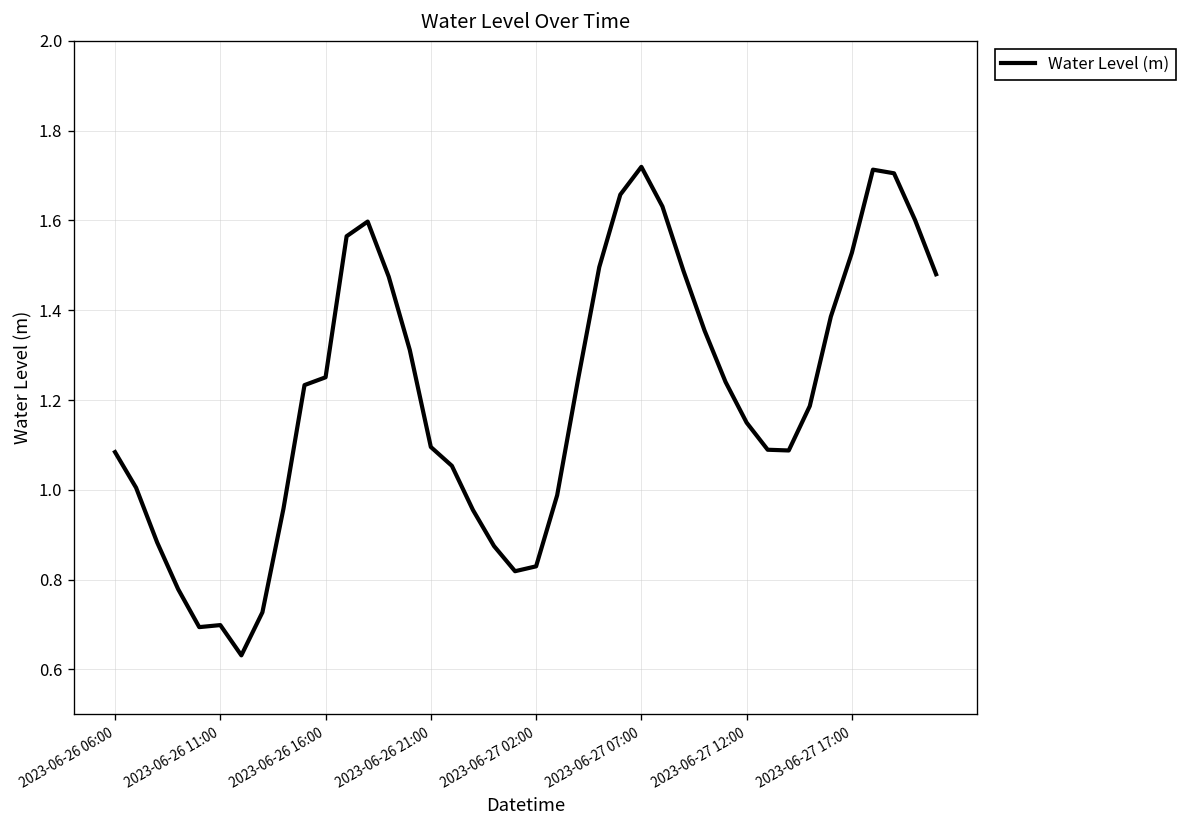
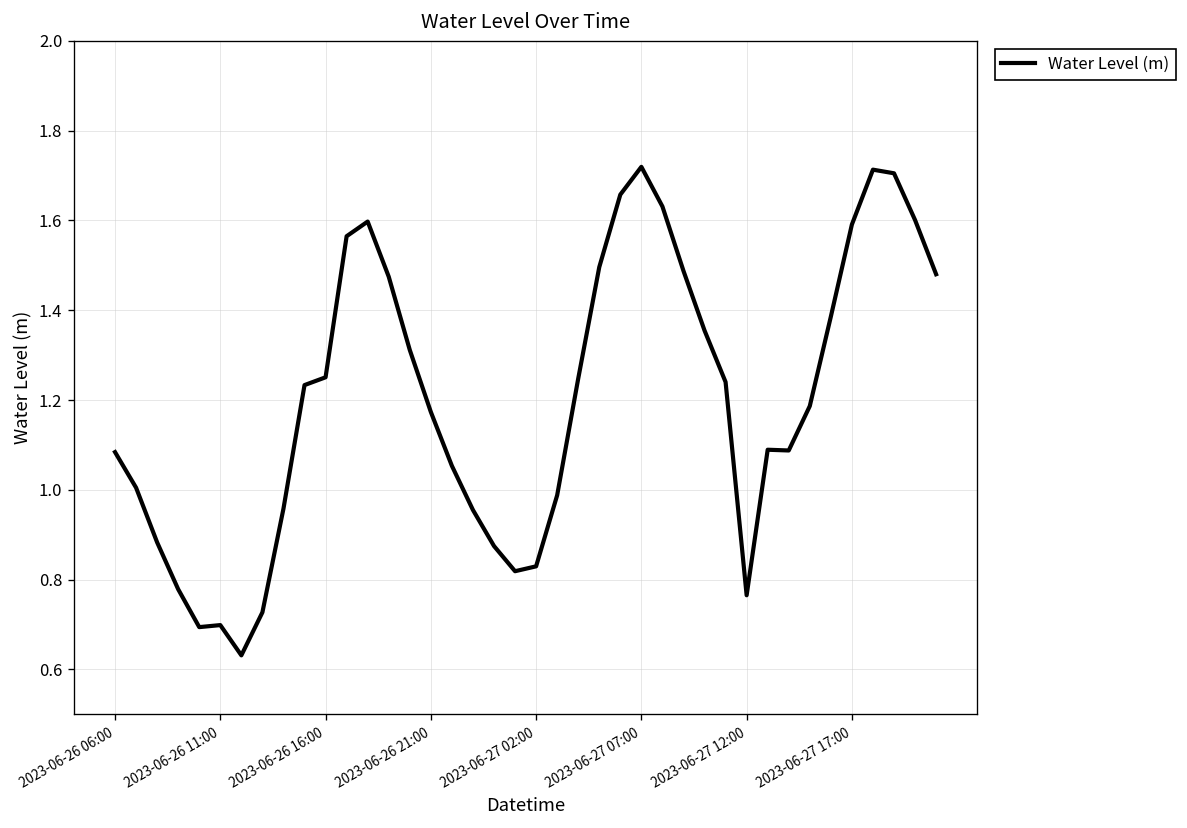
  {
    "2023-06-26 06:00": 1.08,
    "2023-06-26 11:00": 0.70,
    "2023-06-26 16:00": 1.25,
-   "2023-06-26 21:00": 1.10,
+   "2023-06-26 21:00": 1.17,
    "2023-06-27 02:00": 0.83,
    "2023-06-27 07:00": 1.72,
-   "2023-06-27 12:00": 1.15,
-   "2023-06-27 17:00": 1.53
+   "2023-06-27 12:00": 0.77,
+   "2023-06-27 17:00": 1.59
  }
